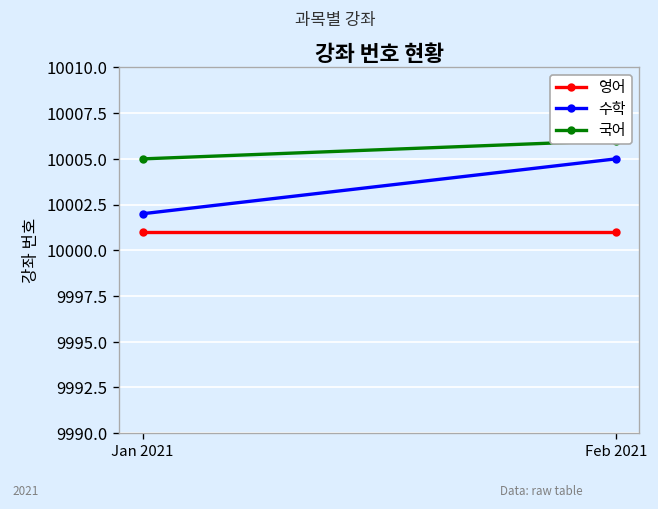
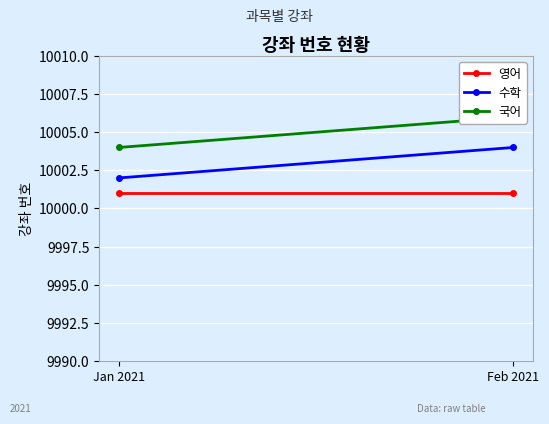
  {
    "영어": {
      "Jan 2021": 10001,
      "Feb 2021": 10001
    },
    "수학": {
      "Jan 2021": 10002,
-     "Feb 2021": 10005
+     "Feb 2021": 10004
    },
    "국어": {
-     "Jan 2021": 10005
+     "Jan 2021": 10004
    }
  }
